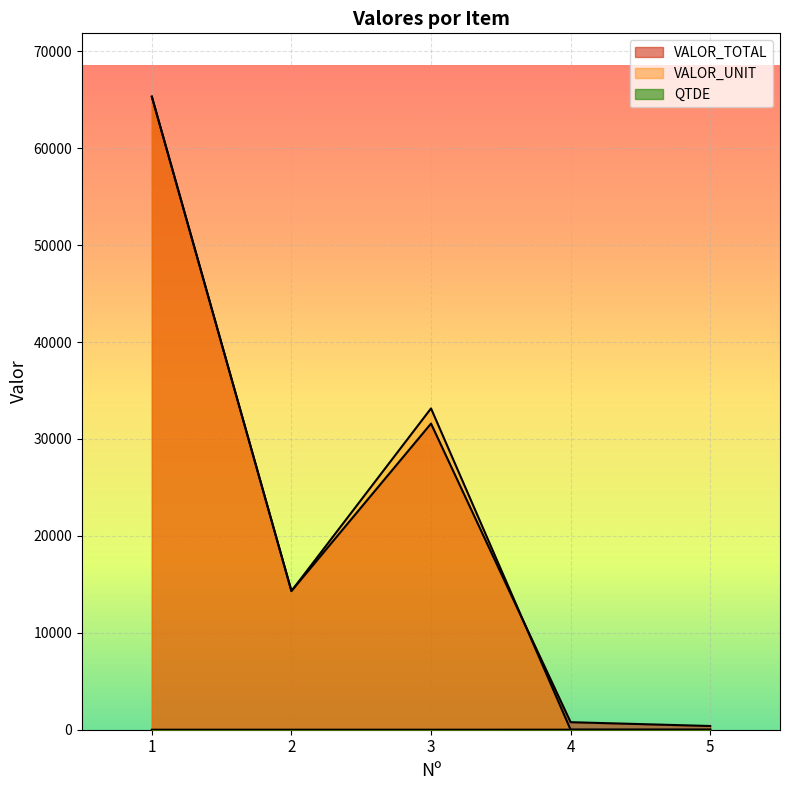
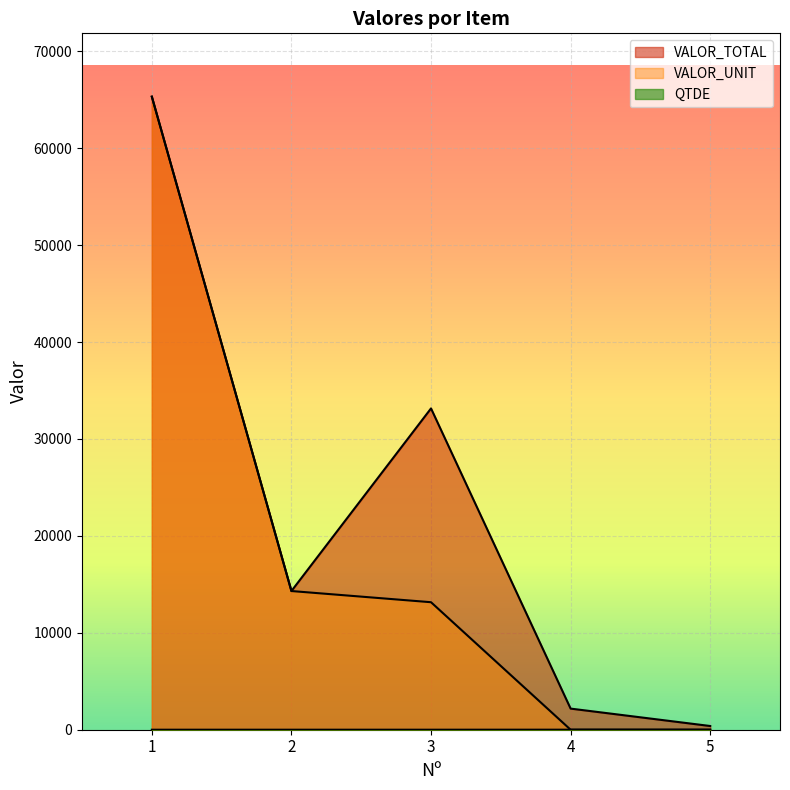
  {
    "VALOR_TOTAL": {
-     "3": 32000,
-     "4": 1000,
+     "3": 33000,
+     "4": 2000,
      "5": 0
    },
    "VALOR_UNIT": {
-     "3": 33000
+     "3": 13000
    },
    "QTDE": {
      "1": 0,
      "2": 0,
      "3": 0
    }
  }
